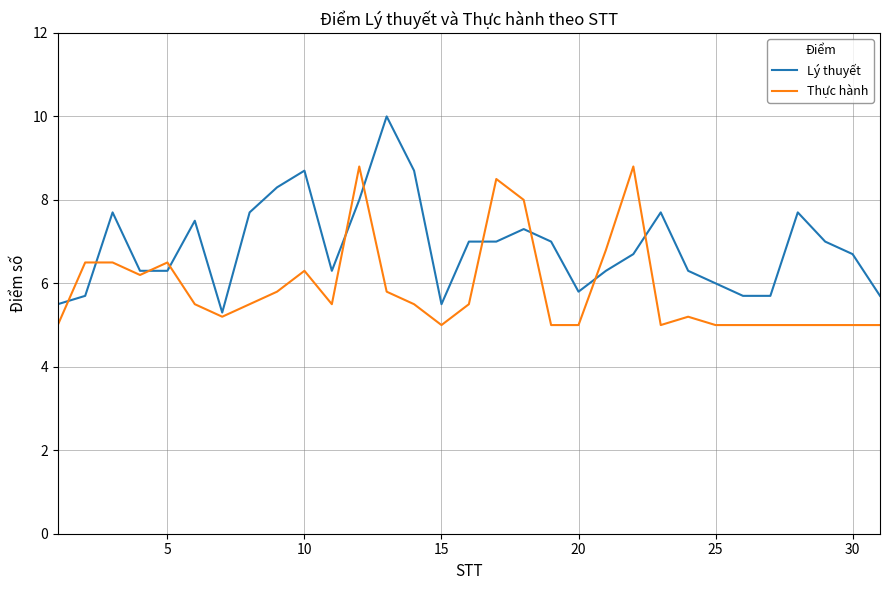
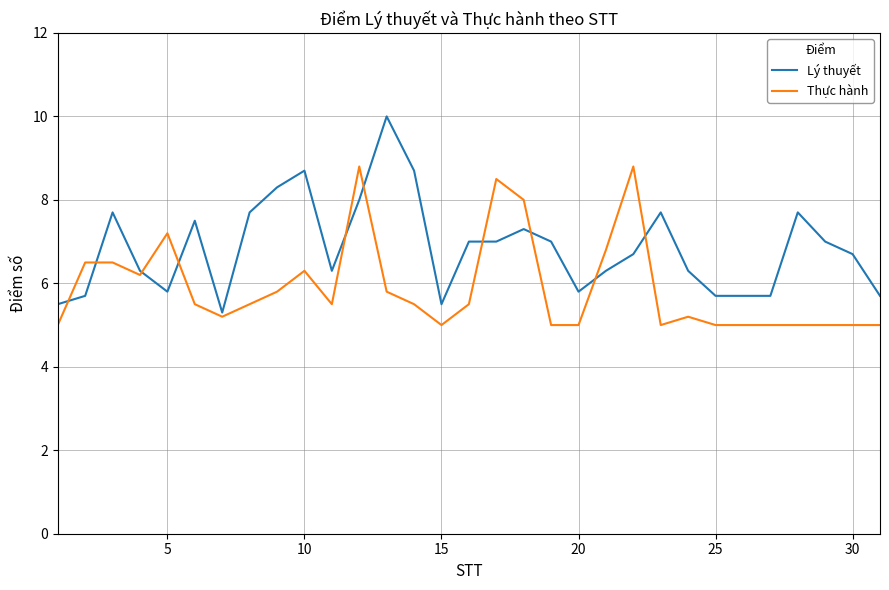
  {
    "Lý thuyết": {
-     "5": 6.3,
+     "5": 5.8,
      "10": 8.7,
      "15": 5.5,
      "20": 5.8,
-     "25": 6.0,
+     "25": 5.7,
      "30": 6.7
    },
    "Thực hành": {
-     "5": 6.5,
+     "5": 7.2,
      "10": 6.3,
      "15": 5.0,
      "20": 5.0,
      "25": 5.0,
      "30": 5.0
    }
  }
